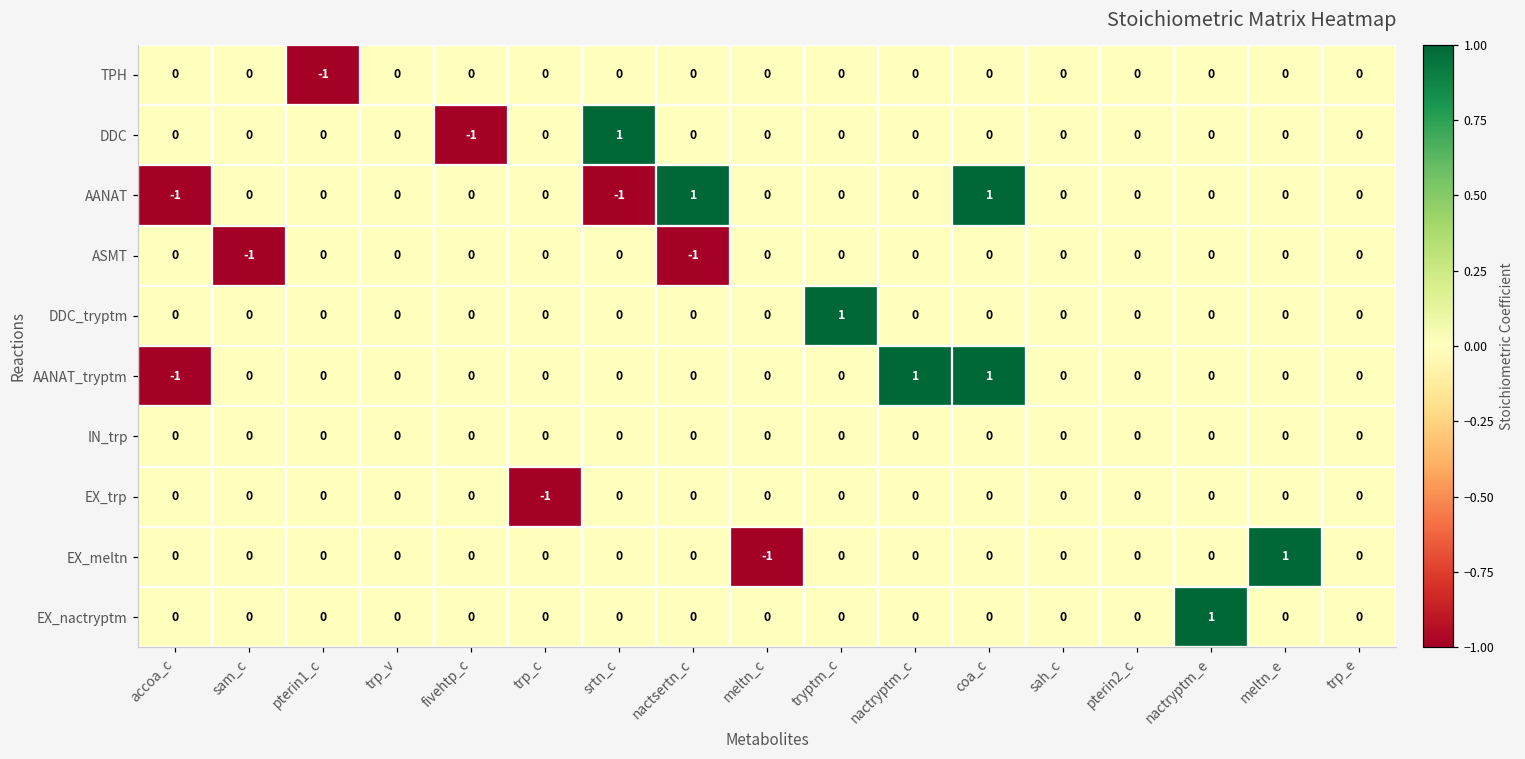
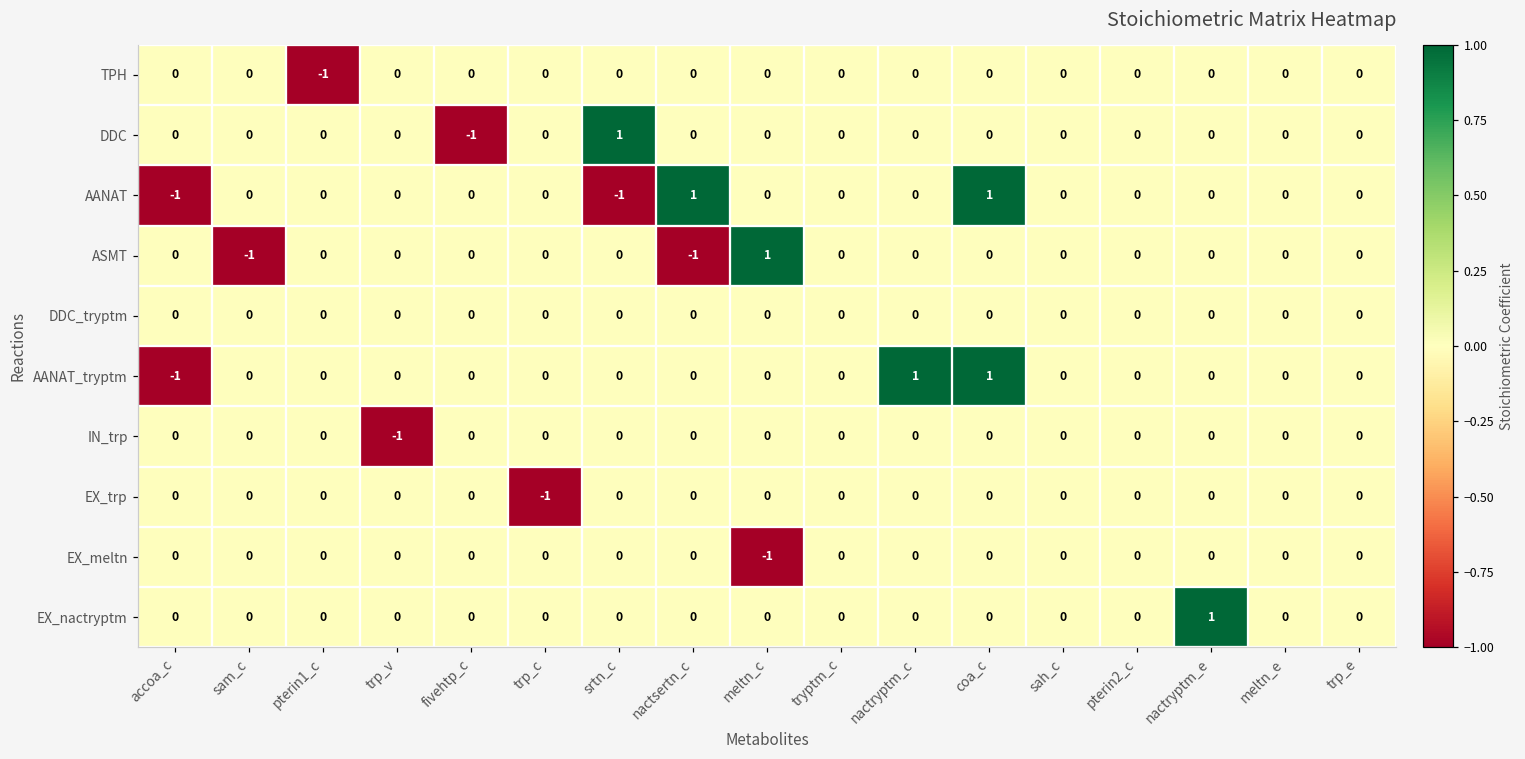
  {
    "TPH": {
      "accoa_c": 0,
      "sam_c": 0,
      "pterin1_c": -1,
      "trp_v": 0,
      "fivehtp_c": 0,
      "trp_c": 0,
      "srtn_c": 0,
      "nactsertn_c": 0,
      "meltn_c": 0,
      "tryptm_c": 0,
      "nactryptm_c": 0,
      "coa_c": 0,
      "sah_c": 0,
      "pterin2_c": 0,
      "nactryptm_e": 0,
      "meltn_e": 0,
      "trp_e": 0
    },
    "DDC": {
      "accoa_c": 0,
      "sam_c": 0,
      "pterin1_c": 0,
      "trp_v": 0,
      "fivehtp_c": -1,
      "trp_c": 0,
      "srtn_c": 1,
      "nactsertn_c": 0,
      "meltn_c": 0,
      "tryptm_c": 0,
      "nactryptm_c": 0,
      "coa_c": 0,
      "sah_c": 0,
      "pterin2_c": 0,
      "nactryptm_e": 0,
      "meltn_e": 0,
      "trp_e": 0
    },
    "AANAT": {
      "accoa_c": -1,
      "sam_c": 0,
      "pterin1_c": 0,
      "trp_v": 0,
      "fivehtp_c": 0,
      "trp_c": 0,
      "srtn_c": -1,
      "nactsertn_c": 1,
      "meltn_c": 0,
      "tryptm_c": 0,
      "nactryptm_c": 0,
      "coa_c": 1,
      "sah_c": 0,
      "pterin2_c": 0,
      "nactryptm_e": 0,
      "meltn_e": 0,
      "trp_e": 0
    },
    "ASMT": {
      "accoa_c": 0,
      "sam_c": -1,
      "pterin1_c": 0,
      "trp_v": 0,
      "fivehtp_c": 0,
      "trp_c": 0,
      "srtn_c": 0,
      "nactsertn_c": -1,
-     "meltn_c": 0,
+     "meltn_c": 1,
      "tryptm_c": 0,
      "nactryptm_c": 0,
      "coa_c": 0,
      "sah_c": 0,
      "pterin2_c": 0,
      "nactryptm_e": 0,
      "meltn_e": 0,
      "trp_e": 0
    },
    "DDC_tryptm": {
      "accoa_c": 0,
      "sam_c": 0,
      "pterin1_c": 0,
      "trp_v": 0,
      "fivehtp_c": 0,
      "trp_c": 0,
      "srtn_c": 0,
      "nactsertn_c": 0,
      "meltn_c": 0,
-     "tryptm_c": 1,
+     "tryptm_c": 0,
      "nactryptm_c": 0,
      "coa_c": 0,
      "sah_c": 0,
      "pterin2_c": 0,
      "nactryptm_e": 0,
      "meltn_e": 0,
      "trp_e": 0
    },
    "AANAT_tryptm": {
      "accoa_c": -1,
      "sam_c": 0,
      "pterin1_c": 0,
      "trp_v": 0,
      "fivehtp_c": 0,
      "trp_c": 0,
      "srtn_c": 0,
      "nactsertn_c": 0,
      "meltn_c": 0,
      "tryptm_c": 0,
      "nactryptm_c": 1,
      "coa_c": 1,
      "sah_c": 0,
      "pterin2_c": 0,
      "nactryptm_e": 0,
      "meltn_e": 0,
      "trp_e": 0
    },
    "IN_trp": {
      "accoa_c": 0,
      "sam_c": 0,
      "pterin1_c": 0,
-     "trp_v": 0,
+     "trp_v": -1,
      "fivehtp_c": 0,
      "trp_c": 0,
      "srtn_c": 0,
      "nactsertn_c": 0,
      "meltn_c": 0,
      "tryptm_c": 0,
      "nactryptm_c": 0,
      "coa_c": 0,
      "sah_c": 0,
      "pterin2_c": 0,
      "nactryptm_e": 0,
      "meltn_e": 0,
      "trp_e": 0
    },
    "EX_trp": {
      "accoa_c": 0,
      "sam_c": 0,
      "pterin1_c": 0,
      "trp_v": 0,
      "fivehtp_c": 0,
      "trp_c": -1,
      "srtn_c": 0,
      "nactsertn_c": 0,
      "meltn_c": 0,
      "tryptm_c": 0,
      "nactryptm_c": 0,
      "coa_c": 0,
      "sah_c": 0,
      "pterin2_c": 0,
      "nactryptm_e": 0,
      "meltn_e": 0,
      "trp_e": 0
    },
    "EX_meltn": {
      "accoa_c": 0,
      "sam_c": 0,
      "pterin1_c": 0,
      "trp_v": 0,
      "fivehtp_c": 0,
      "trp_c": 0,
      "srtn_c": 0,
      "nactsertn_c": 0,
      "meltn_c": -1,
      "tryptm_c": 0,
      "nactryptm_c": 0,
      "coa_c": 0,
      "sah_c": 0,
      "pterin2_c": 0,
      "nactryptm_e": 0,
-     "meltn_e": 1,
+     "meltn_e": 0,
      "trp_e": 0
    },
    "EX_nactryptm": {
      "accoa_c": 0,
      "sam_c": 0,
      "pterin1_c": 0,
      "trp_v": 0,
      "fivehtp_c": 0,
      "trp_c": 0,
      "srtn_c": 0,
      "nactsertn_c": 0,
      "meltn_c": 0,
      "tryptm_c": 0,
      "nactryptm_c": 0,
      "coa_c": 0,
      "sah_c": 0,
      "pterin2_c": 0,
      "nactryptm_e": 1,
      "meltn_e": 0,
      "trp_e": 0
    }
  }
